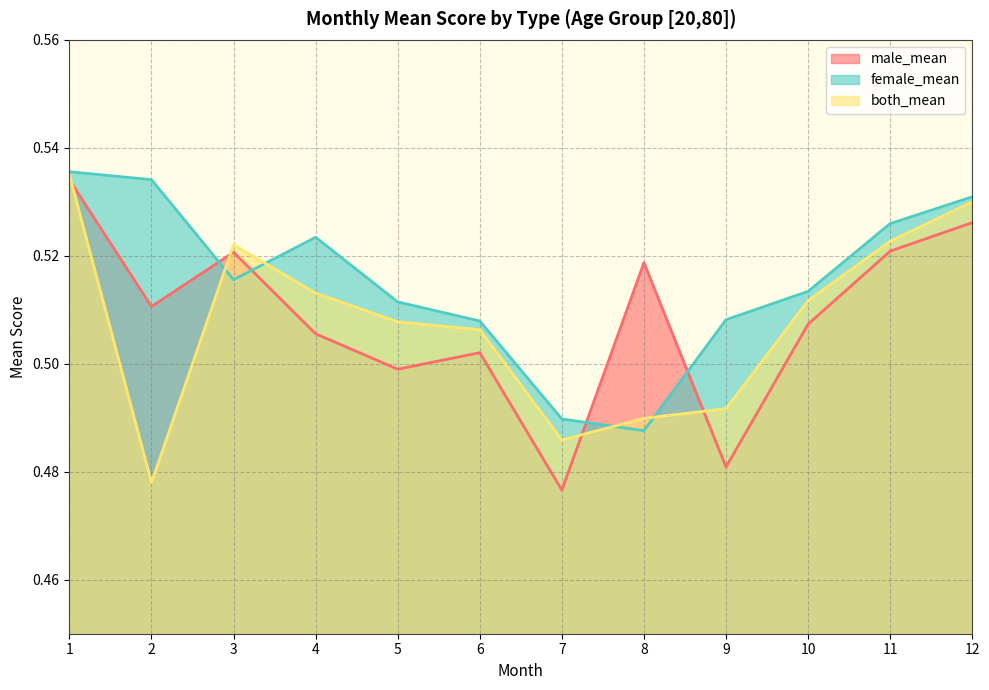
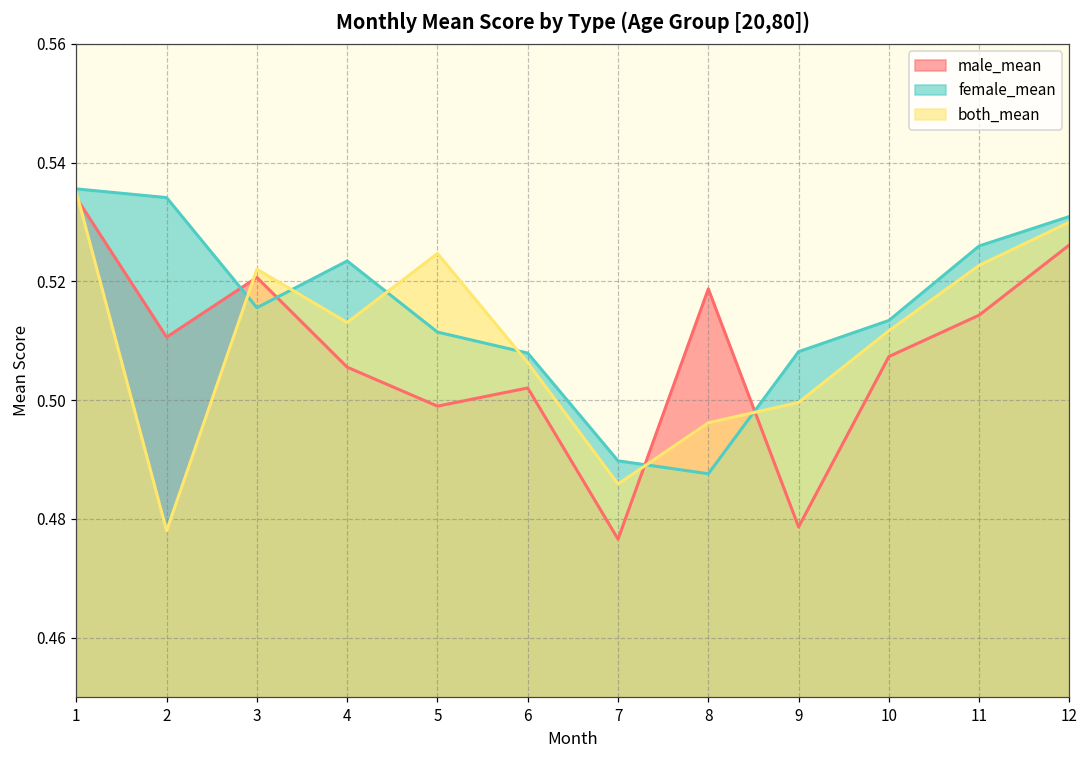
  {
    "male_mean": {
      "1": 0.534,
      "2": 0.511,
      "3": 0.521,
      "4": 0.506,
      "5": 0.499,
      "6": 0.502,
      "7": 0.477,
      "8": 0.519,
-     "9": 0.481,
+     "9": 0.479,
      "10": 0.507,
-     "11": 0.521,
+     "11": 0.514,
      "12": 0.526
    },
    "female_mean": {
      "1": 0.536,
      "2": 0.534,
      "3": 0.516,
      "4": 0.523,
      "5": 0.511,
      "6": 0.508,
      "7": 0.490,
      "8": 0.488,
      "9": 0.508,
      "10": 0.513,
      "11": 0.526,
      "12": 0.531
    },
    "both_mean": {
      "1": 0.535,
      "2": 0.478,
      "3": 0.522,
      "4": 0.513,
-     "5": 0.508,
+     "5": 0.525,
      "6": 0.506,
      "7": 0.486,
-     "8": 0.490,
-     "9": 0.492,
+     "8": 0.496,
+     "9": 0.500,
      "10": 0.512,
      "11": 0.523,
      "12": 0.530
    }
  }
